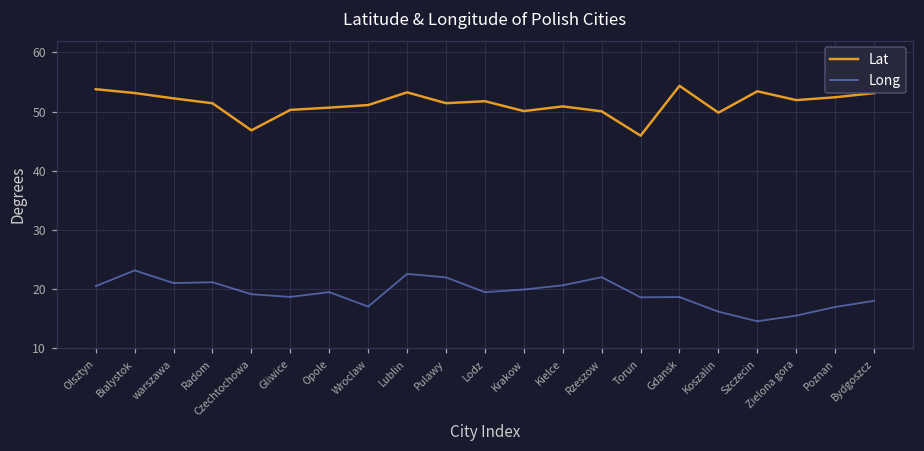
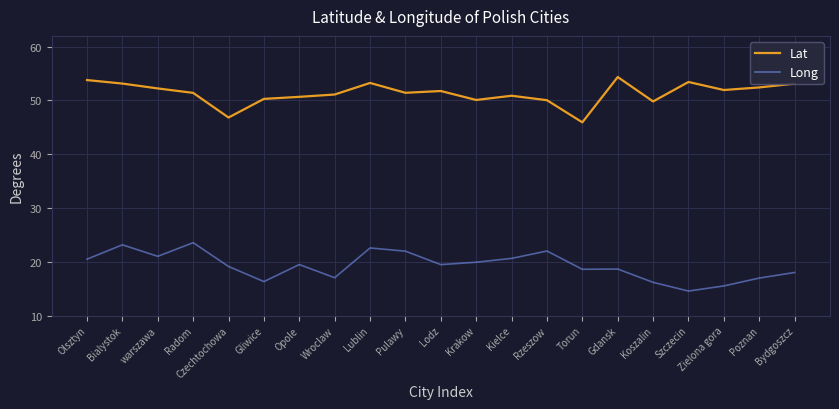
  {
    "Lat": {
      "Olsztyn": 54,
      "Bialystok": 53,
      "warszawa": 52,
      "Radom": 51,
      "Czechtochowa": 47,
      "Gliwice": 50,
      "Opole": 51,
      "Wroclaw": 51,
      "Lublin": 53,
      "Pulawy": 51,
      "Lodz": 52,
      "Krakow": 50,
      "Kielce": 51,
      "Rzeszow": 50,
      "Torun": 46,
      "Gdansk": 54,
      "Koszalin": 50,
      "Szczecin": 53,
      "Zielona gora": 52,
      "Poznan": 52
    },
    "Long": {
      "Olsztyn": 20,
      "Bialystok": 23,
      "warszawa": 21,
-     "Radom": 21,
+     "Radom": 24,
      "Czechtochowa": 19,
-     "Gliwice": 19,
+     "Gliwice": 16,
      "Opole": 19,
      "Wroclaw": 17,
      "Lublin": 23,
      "Pulawy": 22,
      "Lodz": 19,
      "Krakow": 20,
      "Kielce": 21,
      "Rzeszow": 22,
      "Torun": 19,
      "Gdansk": 19,
      "Koszalin": 16,
      "Szczecin": 15,
      "Zielona gora": 16,
      "Poznan": 17,
      "Bydgoszcz": 18
    }
  }
